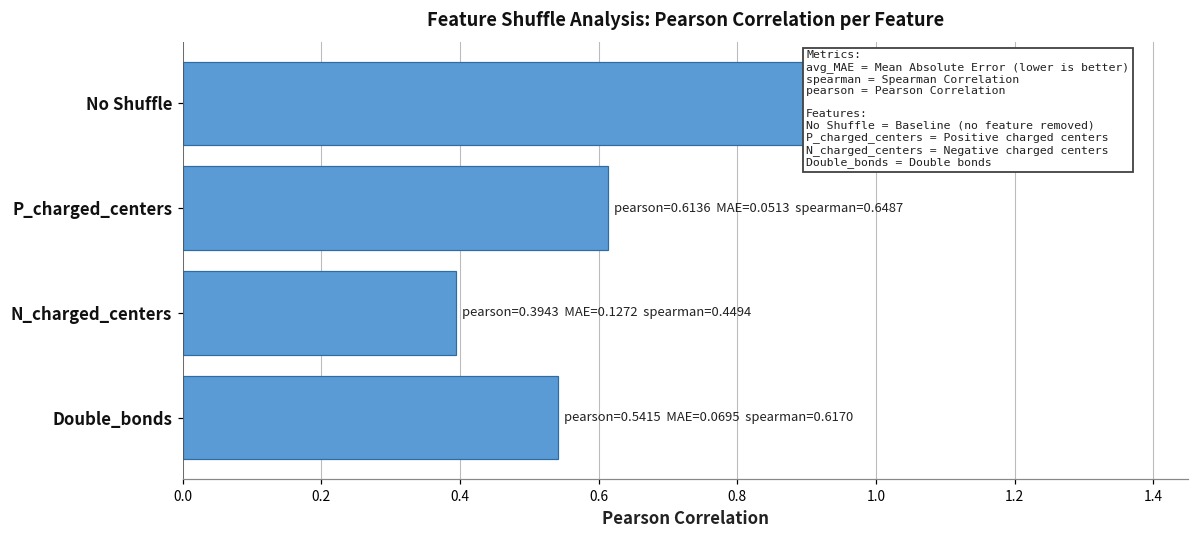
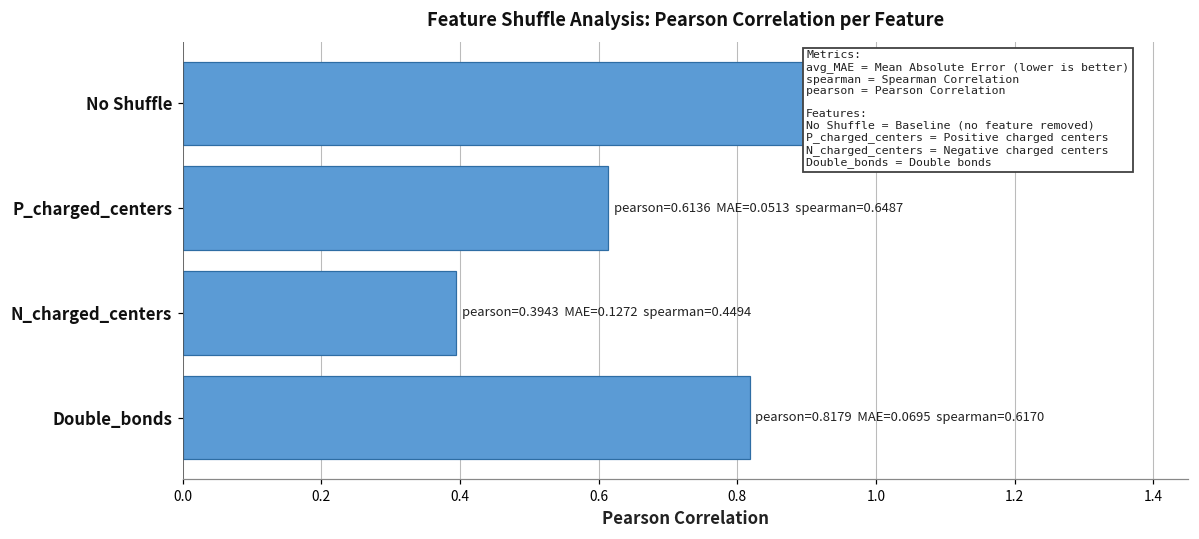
  {
    "P_charged_centers": 0.6136,
    "N_charged_centers": 0.3943,
-   "Double_bonds": 0.5415
+   "Double_bonds": 0.8179
  }
